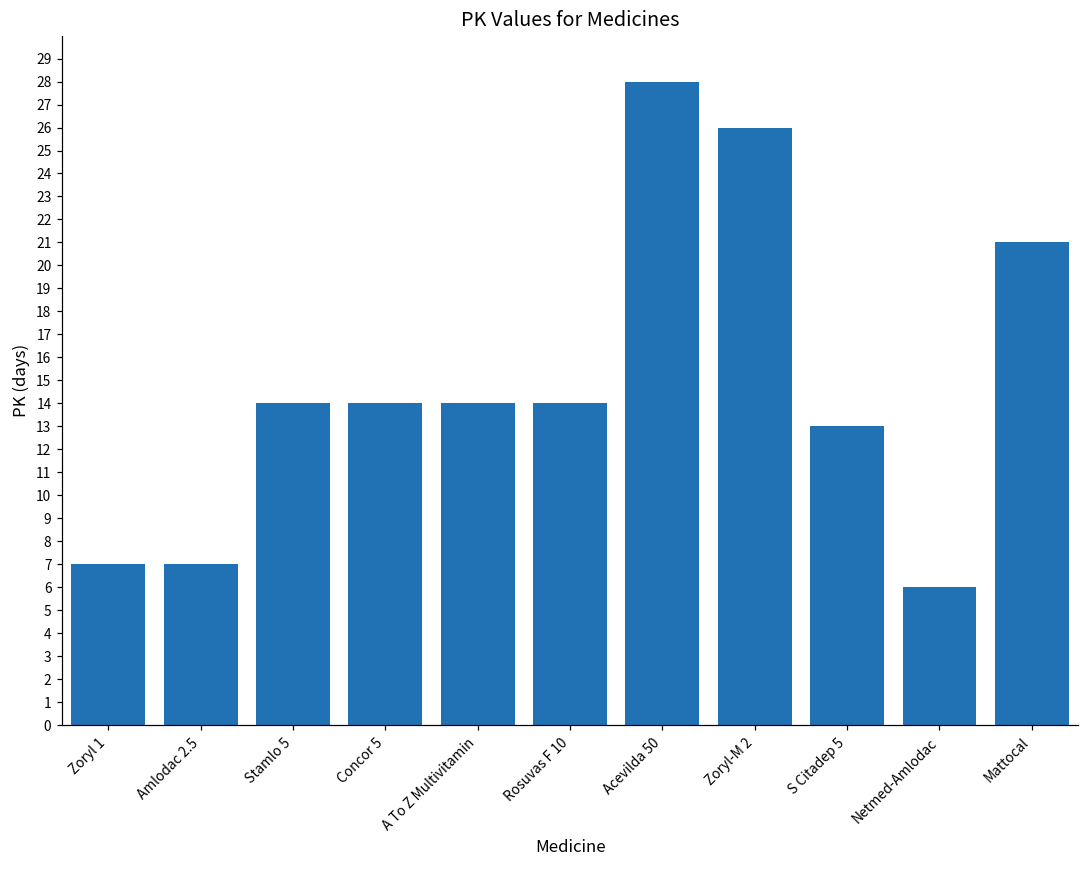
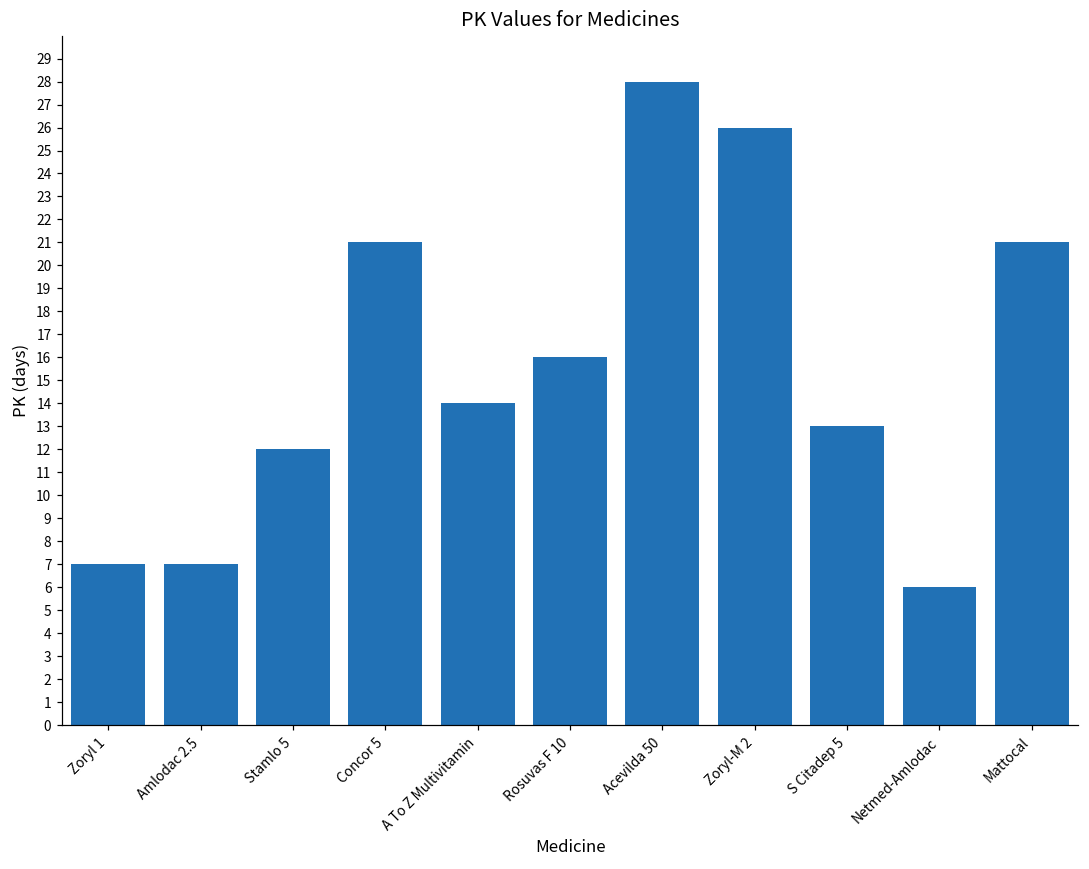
  {
    "Zoryl 1": 7,
    "Amlodac 2.5": 7,
-   "Stamlo 5": 14,
-   "Concor 5": 14,
+   "Stamlo 5": 12,
+   "Concor 5": 21,
    "A To Z Multivitamin": 14,
-   "Rosuvas F 10": 14,
+   "Rosuvas F 10": 16,
    "Acevilda 50": 28,
    "Zoryl-M 2": 26,
    "S Citadep 5": 13,
    "Netmed-Amlodac": 6,
    "Mattocal": 21
  }
